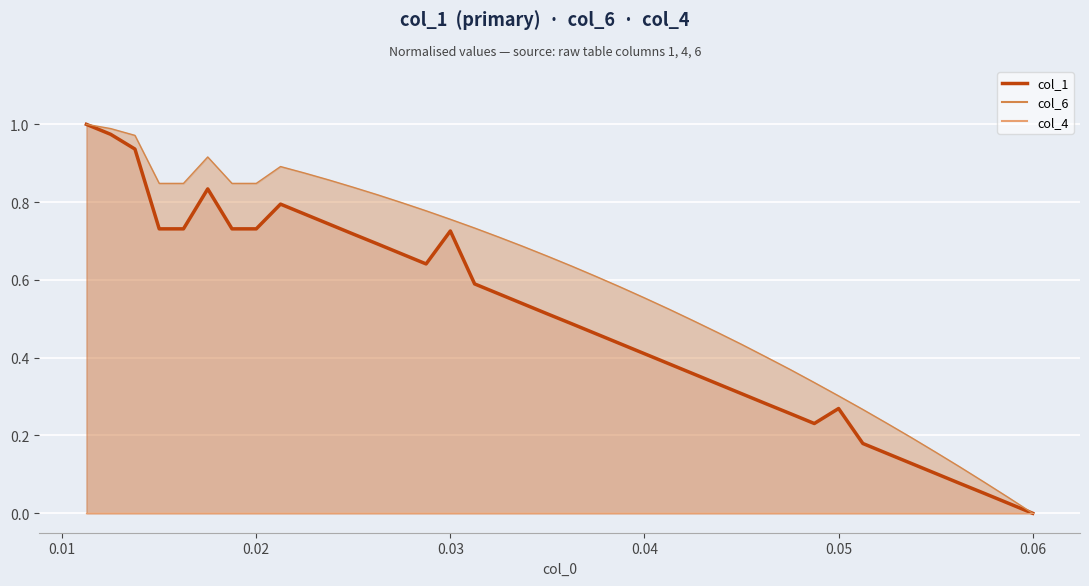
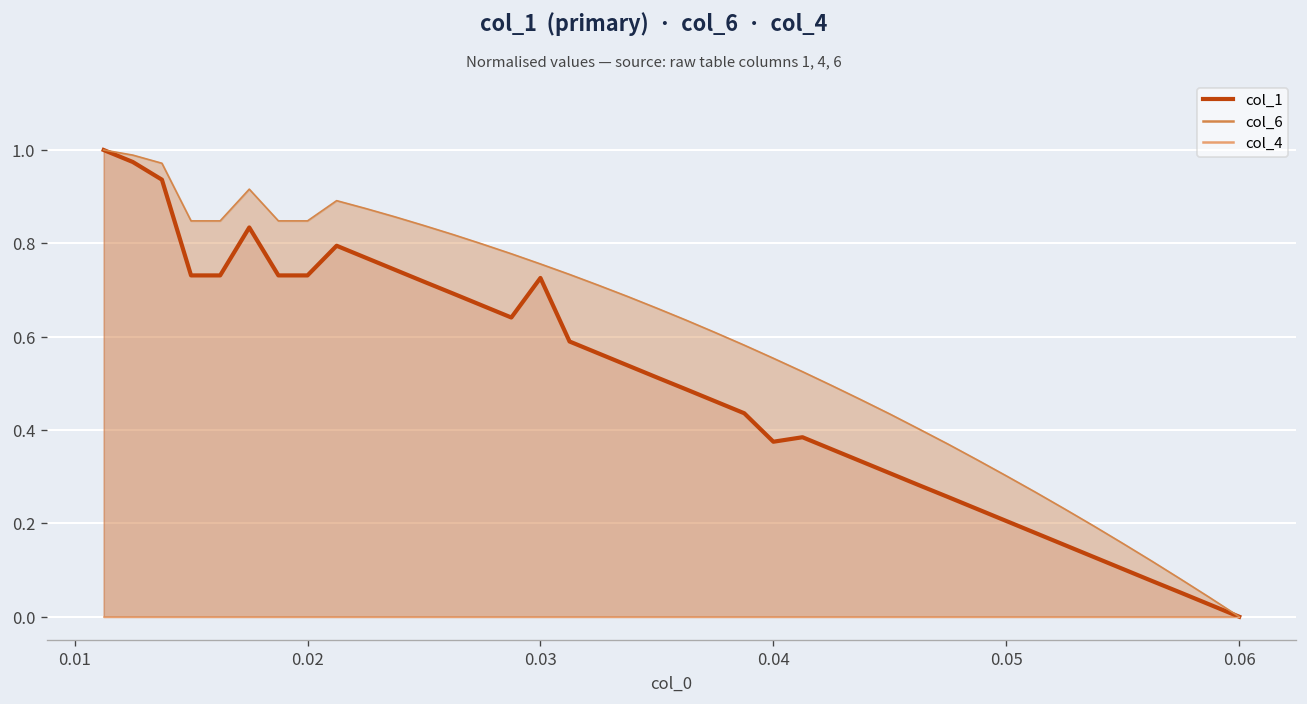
  {
    "col_1": {
      "0.02": 0.73,
      "0.03": 0.73,
-     "0.04": 0.41,
-     "0.05": 0.27
+     "0.04": 0.37,
+     "0.05": 0.21
    }
  }
